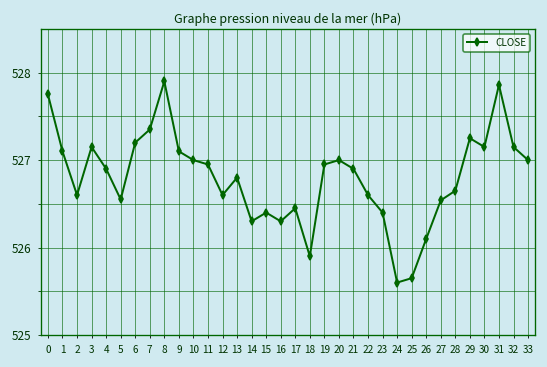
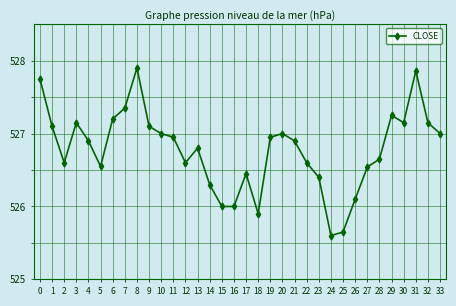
  {
    "0": 527.8,
    "1": 527.1,
    "2": 526.6,
    "3": 527.2,
    "4": 526.9,
    "5": 526.6,
    "6": 527.2,
    "7": 527.4,
    "8": 527.9,
    "9": 527.1,
    "10": 527.0,
    "11": 527.0,
    "12": 526.6,
    "13": 526.8,
    "14": 526.3,
-   "15": 526.4,
-   "16": 526.3,
+   "15": 526.0,
+   "16": 526.0,
    "17": 526.5,
    "18": 525.9,
    "19": 527.0,
    "20": 527.0,
    "21": 526.9,
    "22": 526.6,
    "23": 526.4,
    "24": 525.6,
    "25": 525.7,
    "26": 526.1,
    "27": 526.5,
    "28": 526.7,
    "29": 527.3,
    "30": 527.2,
    "31": 527.9,
    "32": 527.2,
    "33": 527.0
  }
